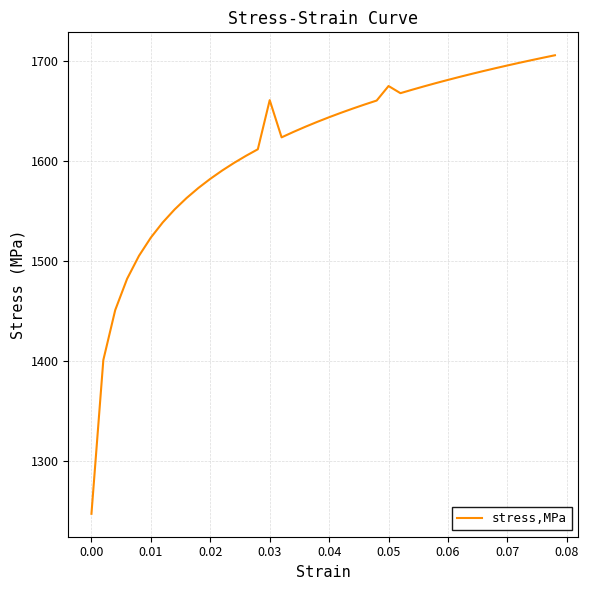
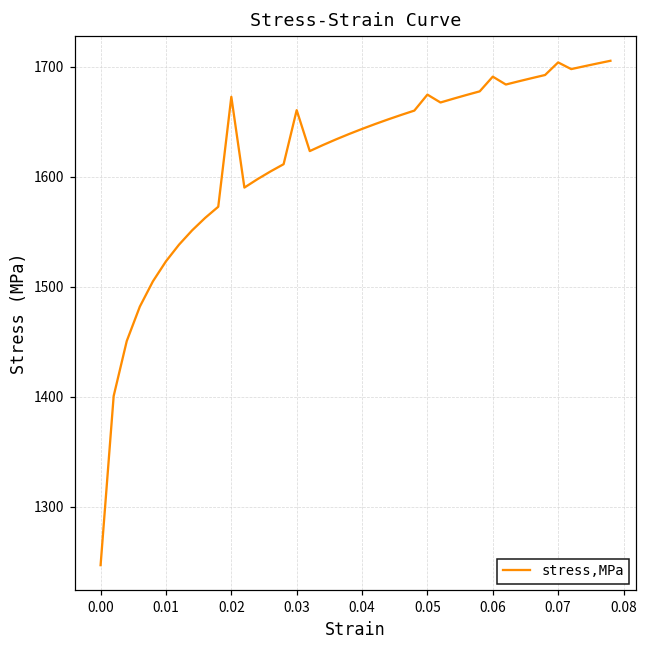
  {
    "0.00": 1250,
    "0.01": 1520,
-   "0.02": 1580,
+   "0.02": 1670,
    "0.03": 1660,
    "0.04": 1640,
    "0.05": 1670,
-   "0.06": 1680,
-   "0.07": 1695
+   "0.06": 1690,
+   "0.07": 1704
  }
